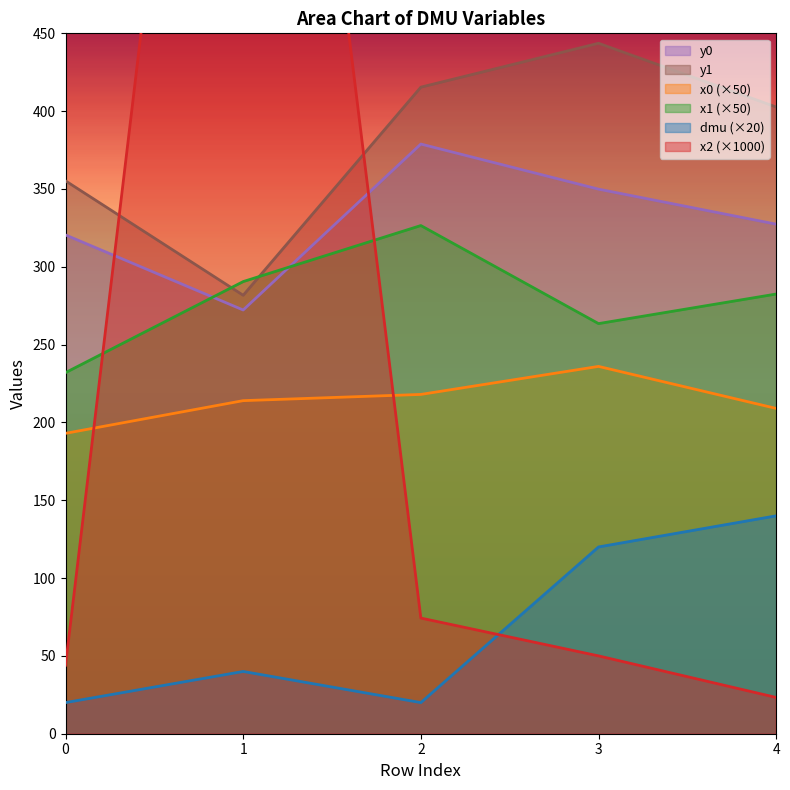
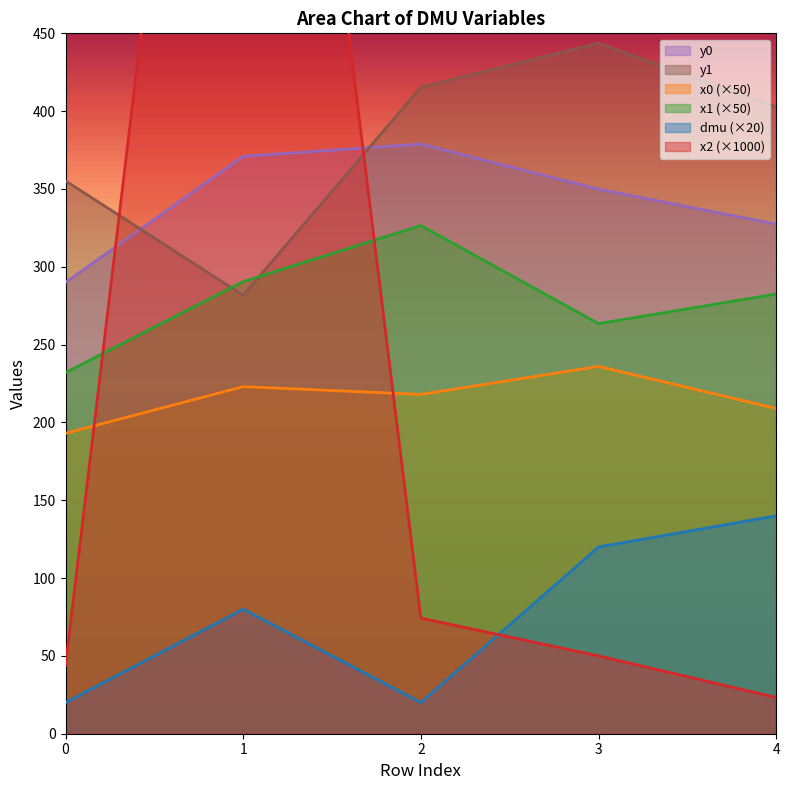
  {
    "y0": {
-     "0": 320,
-     "1": 272,
+     "0": 290,
+     "1": 371,
      "2": 379,
      "3": 350,
      "4": 327
    },
    "y1": {
      "0": 355,
      "1": 282,
      "2": 415,
      "3": 444,
      "4": 403
    },
    "x0 (×50)": {
      "0": 193,
-     "1": 214,
+     "1": 223,
      "2": 218,
      "3": 236,
      "4": 209
    },
    "x1 (×50)": {
      "0": 232,
      "1": 291,
      "2": 327,
      "3": 264,
      "4": 283
    },
    "dmu (×20)": {
      "0": 20,
-     "1": 40,
+     "1": 80,
      "2": 20,
      "3": 120,
      "4": 140
    },
    "x2 (×1000)": {
      "0": 44,
      "2": 74,
      "3": 50,
      "4": 23
    }
  }
